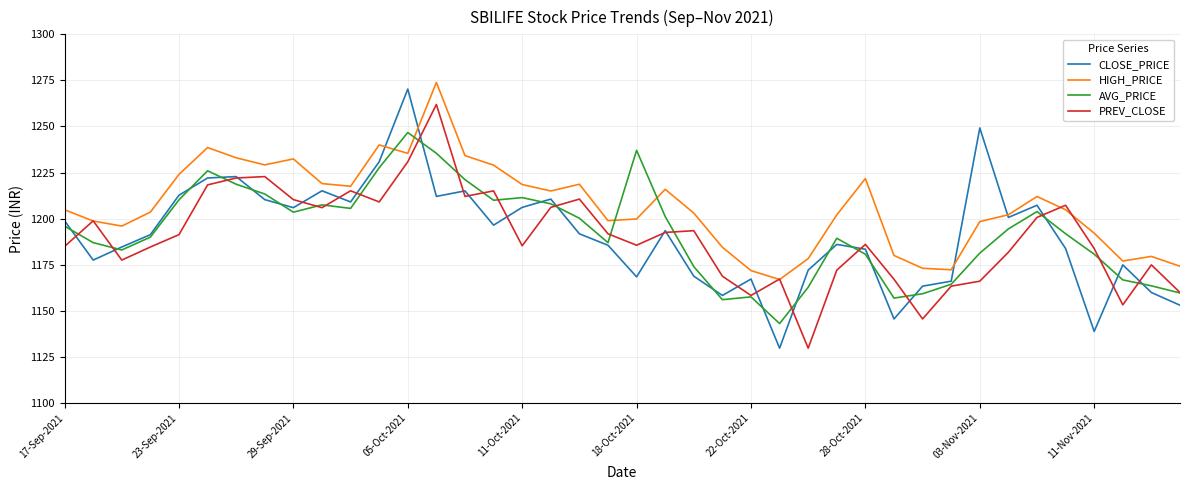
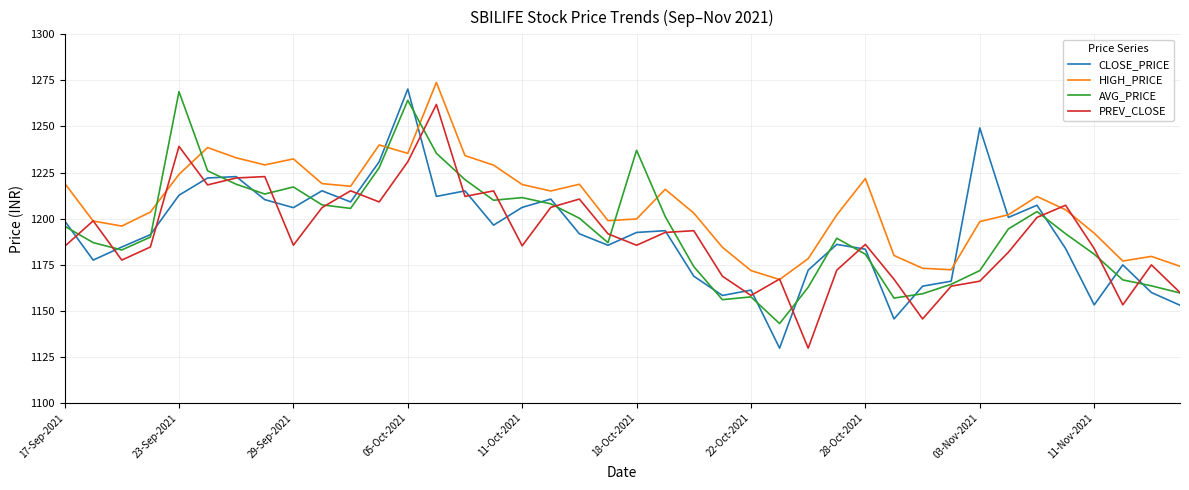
  {
    "CLOSE_PRICE": {
      "17-Sep-2021": 1199,
      "23-Sep-2021": 1213,
      "29-Sep-2021": 1206,
      "05-Oct-2021": 1270,
      "11-Oct-2021": 1206,
-     "18-Oct-2021": 1168,
-     "22-Oct-2021": 1167,
+     "18-Oct-2021": 1193,
+     "22-Oct-2021": 1161,
      "28-Oct-2021": 1183,
      "03-Nov-2021": 1249,
-     "11-Nov-2021": 1139
+     "11-Nov-2021": 1153
    },
    "HIGH_PRICE": {
-     "17-Sep-2021": 1205,
+     "17-Sep-2021": 1219,
      "23-Sep-2021": 1224,
      "29-Sep-2021": 1232,
      "05-Oct-2021": 1235,
      "11-Oct-2021": 1219,
      "18-Oct-2021": 1200,
      "22-Oct-2021": 1172,
      "28-Oct-2021": 1222,
      "03-Nov-2021": 1198,
      "11-Nov-2021": 1192
    },
    "AVG_PRICE": {
      "17-Sep-2021": 1196,
-     "23-Sep-2021": 1210,
-     "29-Sep-2021": 1203,
-     "05-Oct-2021": 1247,
+     "23-Sep-2021": 1269,
+     "29-Sep-2021": 1217,
+     "05-Oct-2021": 1264,
      "11-Oct-2021": 1211,
      "18-Oct-2021": 1237,
      "28-Oct-2021": 1181,
-     "03-Nov-2021": 1181,
+     "03-Nov-2021": 1172,
      "11-Nov-2021": 1181
    },
    "PREV_CLOSE": {
      "17-Sep-2021": 1185,
-     "23-Sep-2021": 1191,
-     "29-Sep-2021": 1210,
+     "23-Sep-2021": 1239,
+     "29-Sep-2021": 1186,
      "05-Oct-2021": 1231,
      "11-Oct-2021": 1185,
      "18-Oct-2021": 1186,
      "28-Oct-2021": 1186,
      "03-Nov-2021": 1166,
      "11-Nov-2021": 1184
    }
  }
